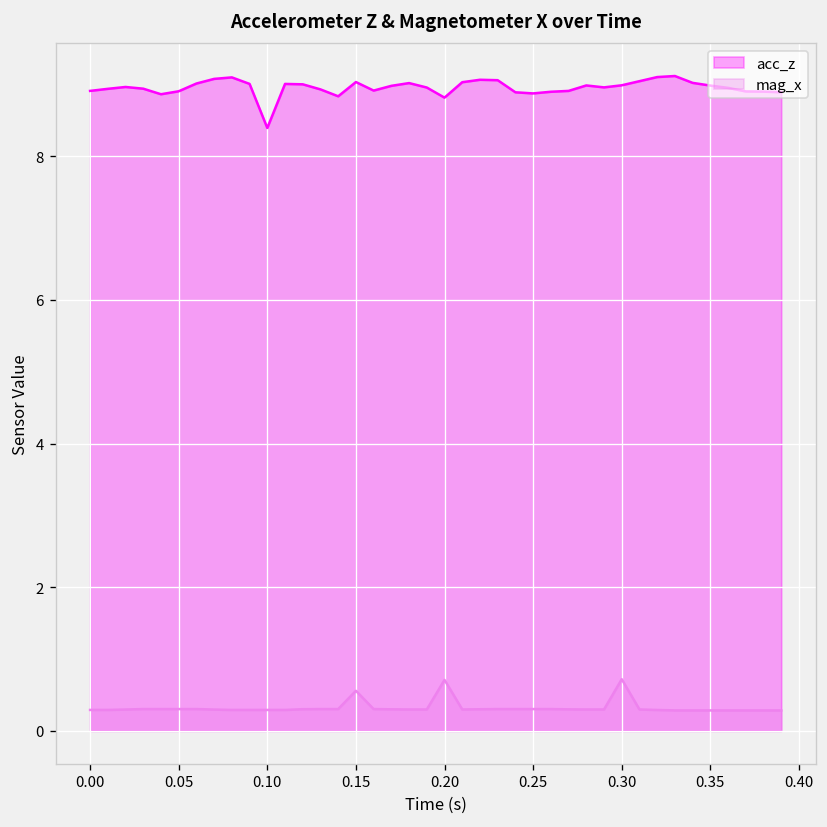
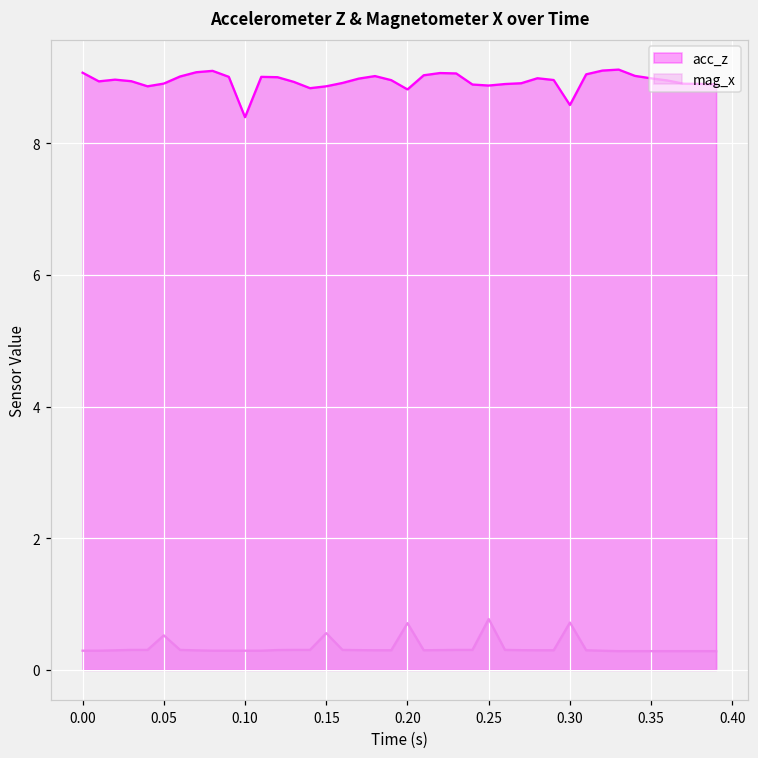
  {
    "acc_z": {
-     "0.00": 8.9,
+     "0.00": 9.1,
      "0.05": 8.9,
      "0.10": 8.4,
-     "0.15": 9.0,
+     "0.15": 8.9,
      "0.20": 8.8,
      "0.25": 8.9,
-     "0.30": 9.0
+     "0.30": 8.6
    },
    "mag_x": {
      "0.00": 0.3,
-     "0.05": 0.3,
+     "0.05": 0.5,
      "0.10": 0.3,
      "0.15": 0.6,
      "0.20": 0.7,
-     "0.25": 0.3,
+     "0.25": 0.8,
      "0.30": 0.7,
      "0.35": 0.3
    }
  }
